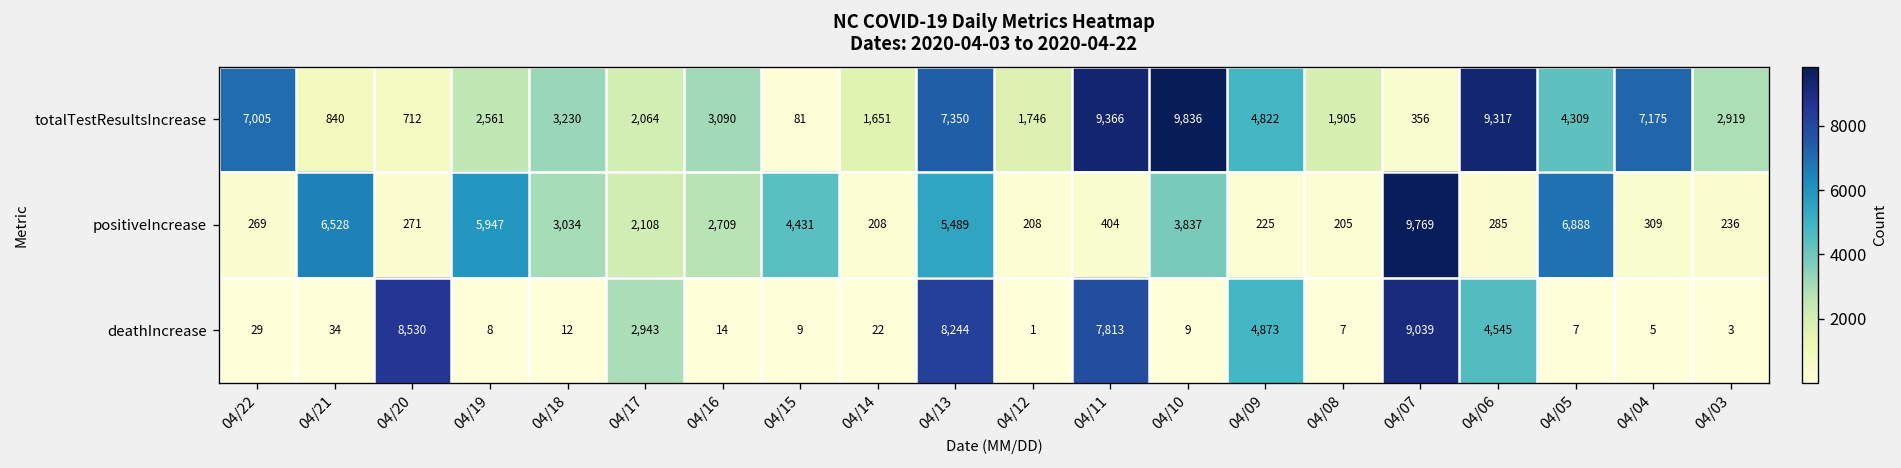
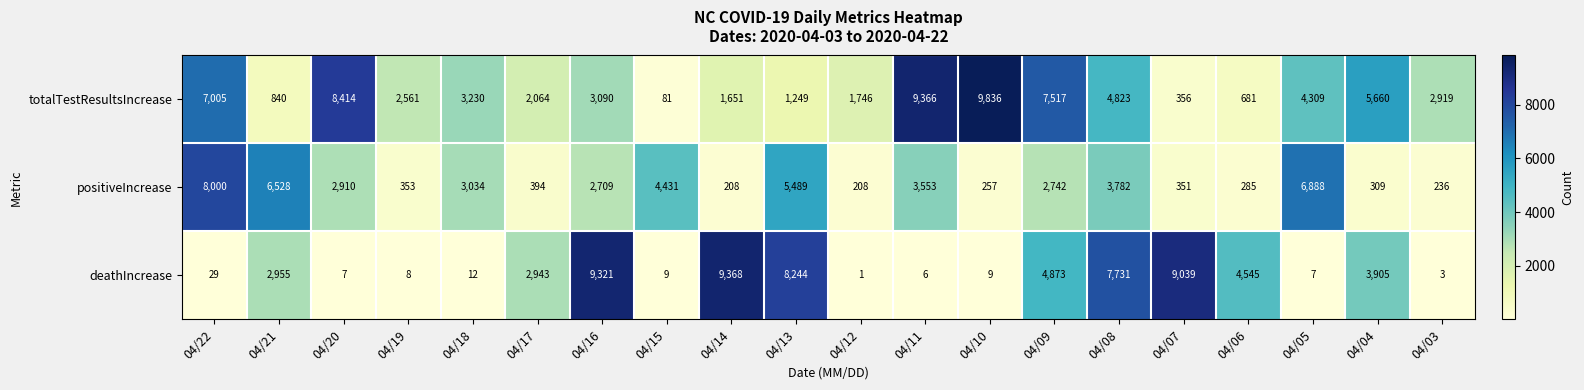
  {
    "totalTestResultsIncrease": {
      "04/22": "7,005",
      "04/21": "840",
-     "04/20": "712",
+     "04/20": "8,414",
      "04/19": "2,561",
      "04/18": "3,230",
      "04/17": "2,064",
      "04/16": "3,090",
      "04/15": "81",
      "04/14": "1,651",
-     "04/13": "7,350",
+     "04/13": "1,249",
      "04/12": "1,746",
      "04/11": "9,366",
      "04/10": "9,836",
-     "04/09": "4,822",
-     "04/08": "1,905",
+     "04/09": "7,517",
+     "04/08": "4,823",
      "04/07": "356",
-     "04/06": "9,317",
+     "04/06": "681",
      "04/05": "4,309",
-     "04/04": "7,175",
+     "04/04": "5,660",
      "04/03": "2,919"
    },
    "positiveIncrease": {
-     "04/22": "269",
+     "04/22": "8,000",
      "04/21": "6,528",
-     "04/20": "271",
-     "04/19": "5,947",
+     "04/20": "2,910",
+     "04/19": "353",
      "04/18": "3,034",
-     "04/17": "2,108",
+     "04/17": "394",
      "04/16": "2,709",
      "04/15": "4,431",
      "04/14": "208",
      "04/13": "5,489",
      "04/12": "208",
-     "04/11": "404",
-     "04/10": "3,837",
-     "04/09": "225",
-     "04/08": "205",
-     "04/07": "9,769",
+     "04/11": "3,553",
+     "04/10": "257",
+     "04/09": "2,742",
+     "04/08": "3,782",
+     "04/07": "351",
      "04/06": "285",
      "04/05": "6,888",
      "04/04": "309",
      "04/03": "236"
    },
    "deathIncrease": {
      "04/22": "29",
-     "04/21": "34",
-     "04/20": "8,530",
+     "04/21": "2,955",
+     "04/20": "7",
      "04/19": "8",
      "04/18": "12",
      "04/17": "2,943",
-     "04/16": "14",
+     "04/16": "9,321",
      "04/15": "9",
-     "04/14": "22",
+     "04/14": "9,368",
      "04/13": "8,244",
      "04/12": "1",
-     "04/11": "7,813",
+     "04/11": "6",
      "04/10": "9",
      "04/09": "4,873",
-     "04/08": "7",
+     "04/08": "7,731",
      "04/07": "9,039",
      "04/06": "4,545",
      "04/05": "7",
-     "04/04": "5",
+     "04/04": "3,905",
      "04/03": "3"
    }
  }
